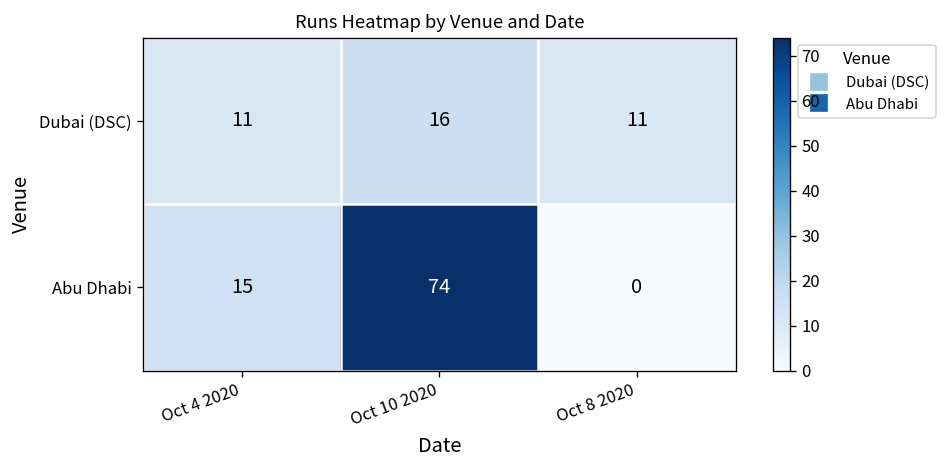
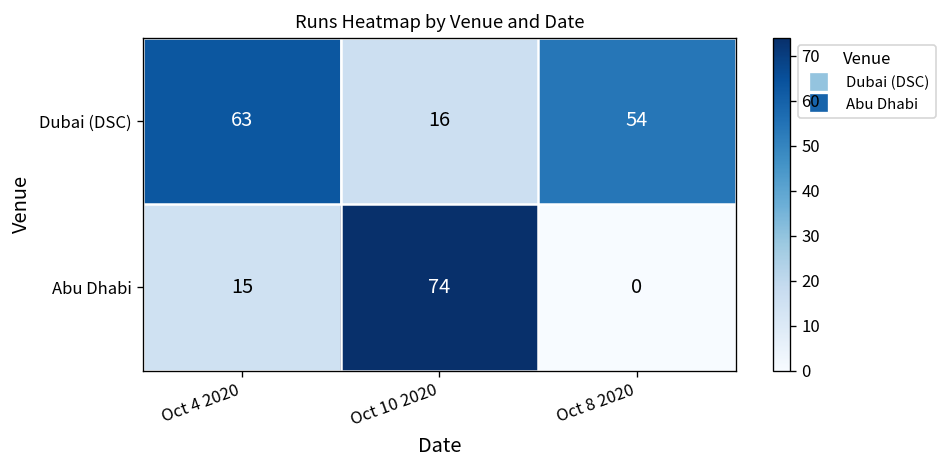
  {
    "Dubai (DSC)": {
-     "Oct 4 2020": 11,
+     "Oct 4 2020": 63,
      "Oct 10 2020": 16,
-     "Oct 8 2020": 11
+     "Oct 8 2020": 54
    },
    "Abu Dhabi": {
      "Oct 4 2020": 15,
      "Oct 10 2020": 74,
      "Oct 8 2020": 0
    }
  }
